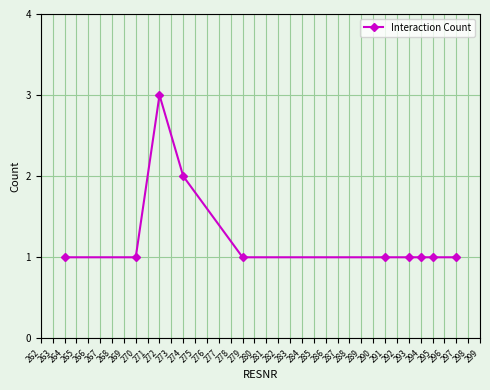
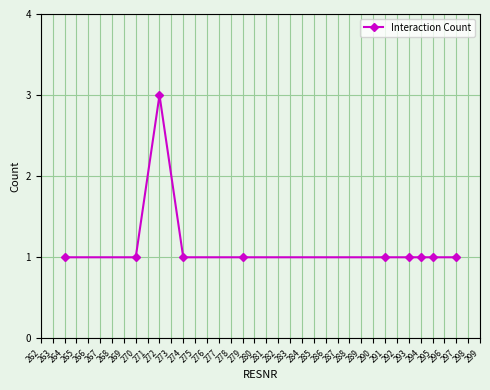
  {
    "264": 1,
    "270": 1,
    "272": 3,
-   "274": 2,
+   "274": 1,
    "279": 1,
    "291": 1,
    "293": 1,
    "294": 1,
    "295": 1,
    "297": 1
  }
